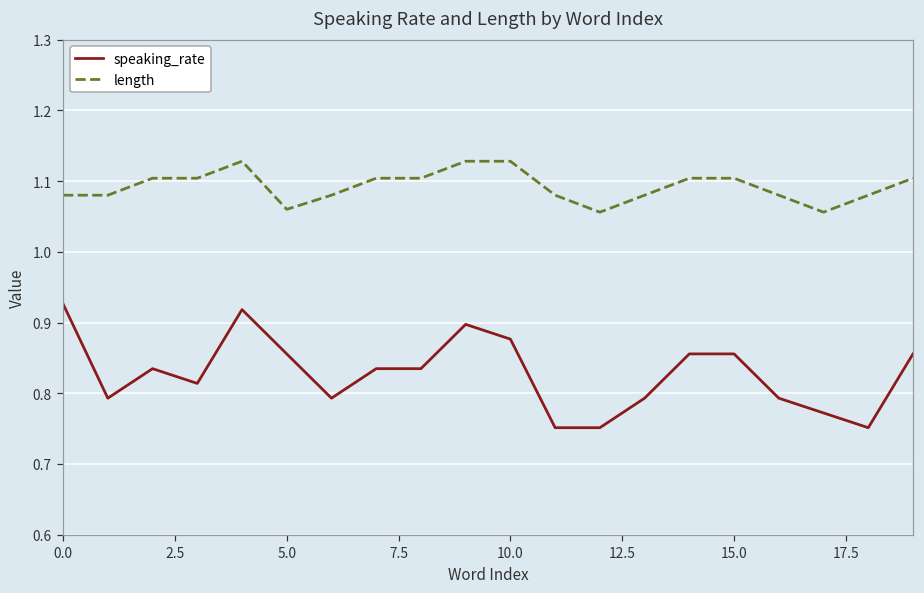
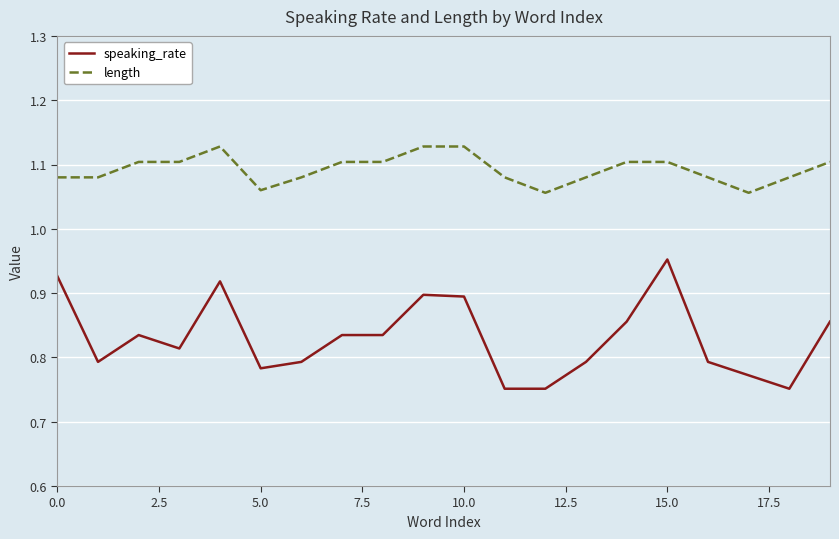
  {
    "speaking_rate": {
      "0.0": 0.93,
-     "5.0": 0.86,
-     "10.0": 0.88,
-     "15.0": 0.86
+     "5.0": 0.78,
+     "10.0": 0.89,
+     "15.0": 0.95
    },
    "length": {
      "0.0": 1.08,
      "5.0": 1.06,
      "10.0": 1.13,
      "15.0": 1.10
    }
  }
